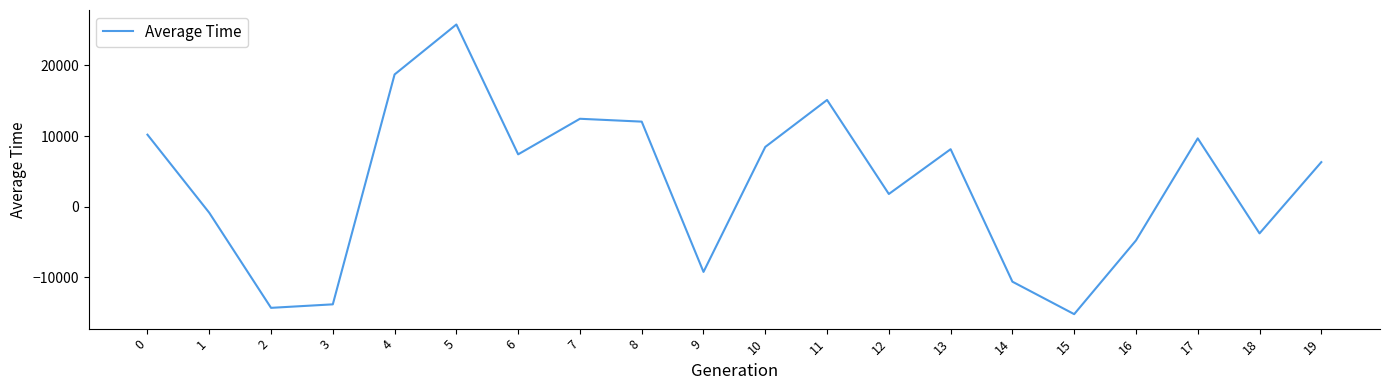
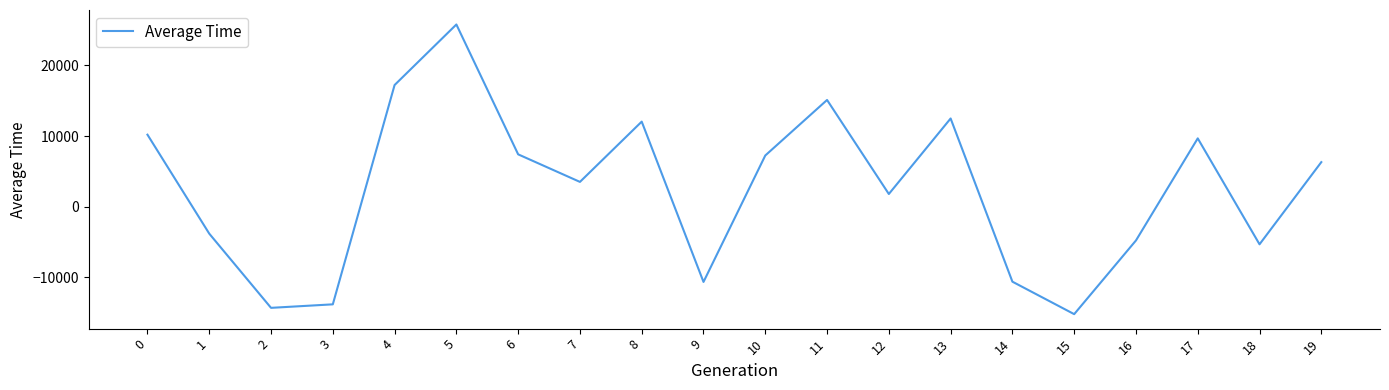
  {
    "0": 10000,
-   "1": -1000,
+   "1": -4000,
    "2": -14000,
    "3": -14000,
-   "4": 19000,
+   "4": 17000,
    "5": 26000,
    "6": 7000,
-   "7": 12000,
+   "7": 4000,
    "8": 12000,
-   "9": -9000,
-   "10": 8000,
+   "9": -11000,
+   "10": 7000,
    "11": 15000,
    "12": 2000,
-   "13": 8000,
+   "13": 12000,
    "14": -11000,
    "15": -15000,
    "16": -5000,
    "17": 10000,
-   "18": -4000,
+   "18": -5000,
    "19": 6000
  }
